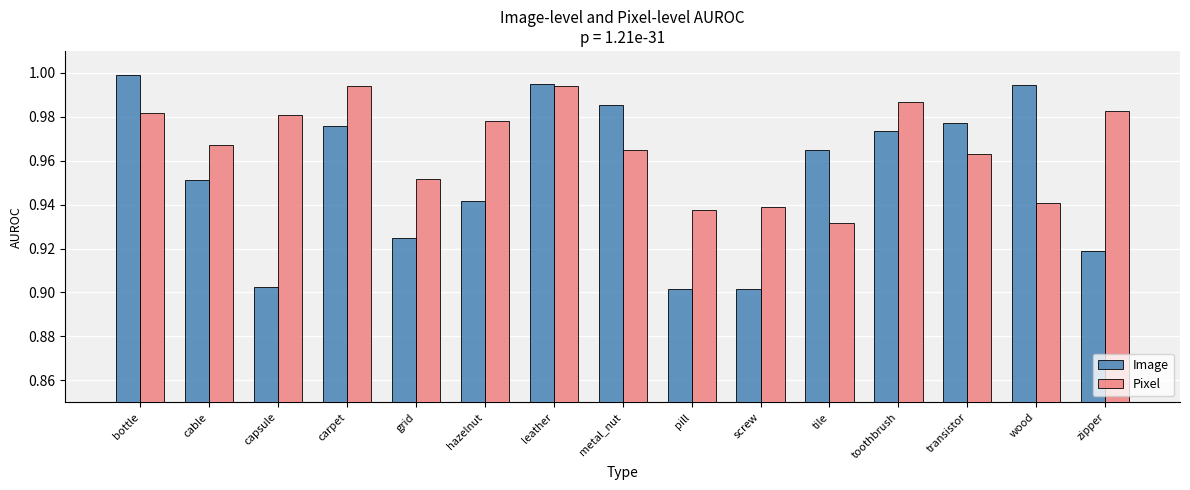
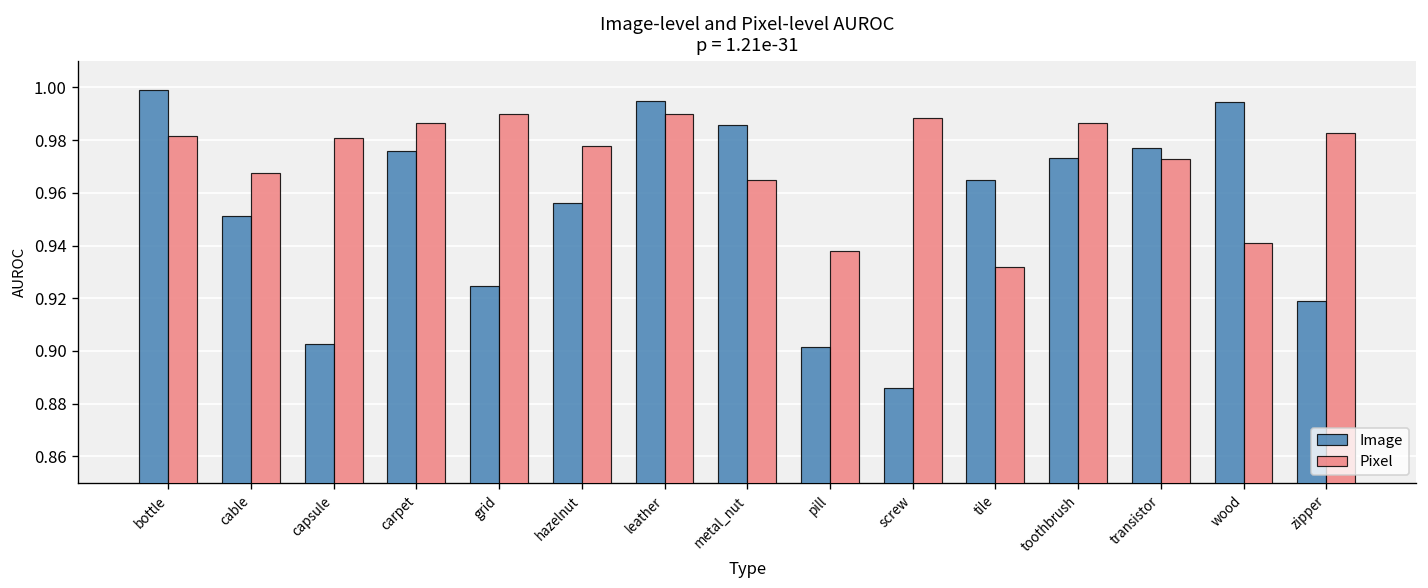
  {
    "Image": {
      "bottle": 0.999,
      "cable": 0.951,
      "capsule": 0.903,
      "carpet": 0.976,
      "grid": 0.925,
-     "hazelnut": 0.942,
+     "hazelnut": 0.956,
      "leather": 0.995,
      "metal_nut": 0.986,
      "pill": 0.901,
-     "screw": 0.902,
+     "screw": 0.886,
      "tile": 0.965,
      "toothbrush": 0.973,
      "transistor": 0.977,
      "wood": 0.994,
      "zipper": 0.919
    },
    "Pixel": {
      "bottle": 0.982,
      "cable": 0.967,
      "capsule": 0.981,
-     "carpet": 0.994,
-     "grid": 0.952,
+     "carpet": 0.987,
+     "grid": 0.990,
      "hazelnut": 0.978,
-     "leather": 0.994,
+     "leather": 0.990,
      "metal_nut": 0.965,
      "pill": 0.938,
-     "screw": 0.939,
+     "screw": 0.988,
      "tile": 0.932,
      "toothbrush": 0.987,
-     "transistor": 0.963,
+     "transistor": 0.973,
      "wood": 0.941,
      "zipper": 0.983
    }
  }
